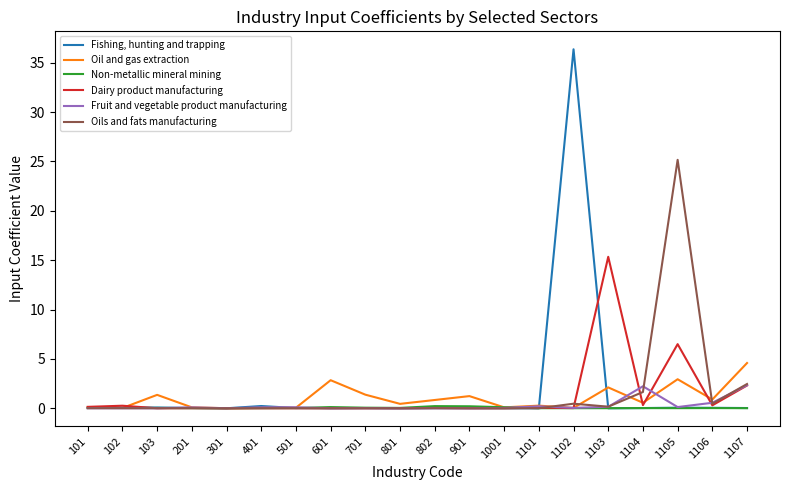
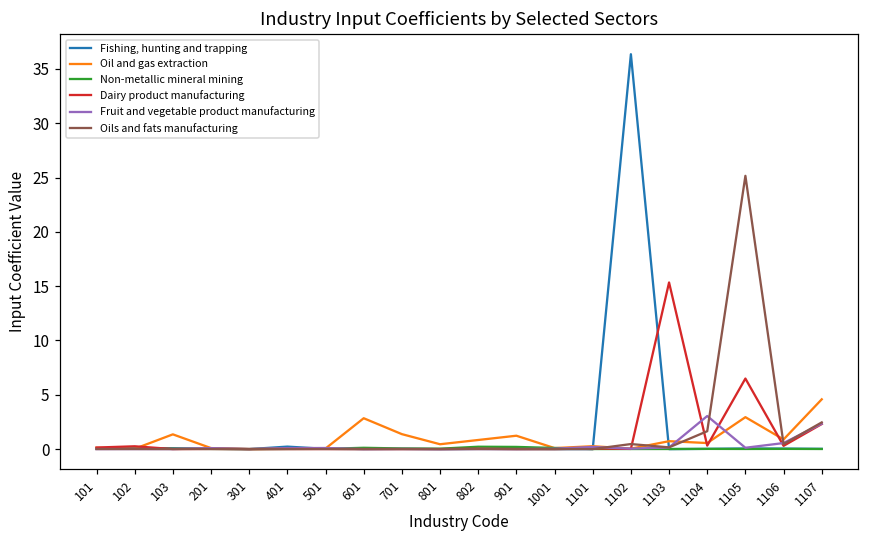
  {
    "Fishing, hunting and trapping": {
      "1102": 36
    },
    "Oil and gas extraction": {
      "103": 1,
      "601": 3,
      "701": 1,
      "801": 0,
      "802": 1,
      "901": 1,
-     "1103": 2,
+     "1103": 1,
      "1105": 3,
      "1106": 1,
      "1107": 5
    },
    "Dairy product manufacturing": {
      "1103": 15,
      "1105": 6
    },
    "Fruit and vegetable product manufacturing": {
-     "1104": 2
+     "1104": 3
    },
    "Oils and fats manufacturing": {
      "1102": 0,
      "1104": 2,
      "1105": 25
    }
  }
